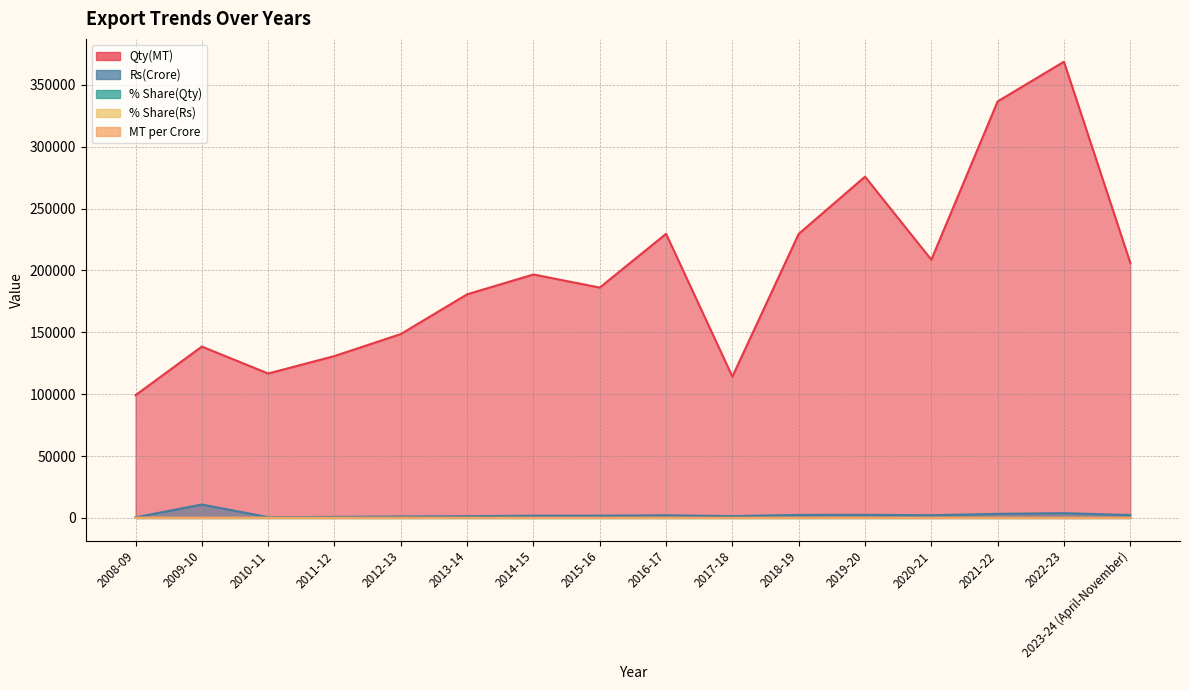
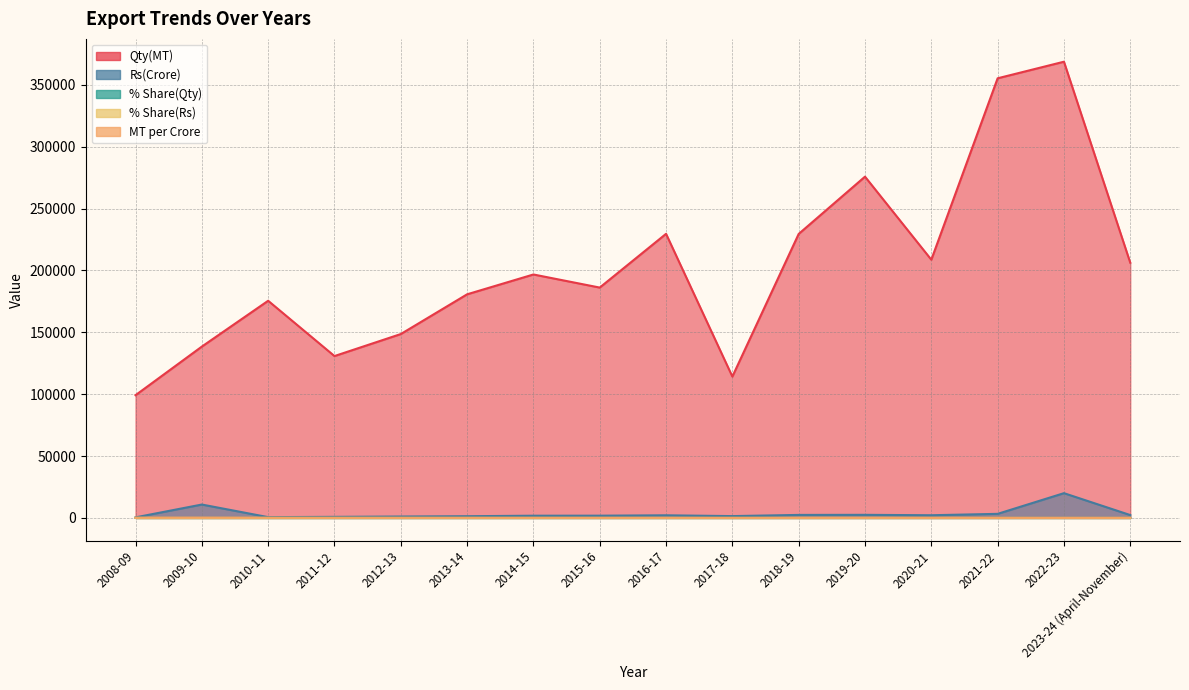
  {
    "Qty(MT)": {
      "2008-09": 99000,
      "2009-10": 138000,
-     "2010-11": 117000,
+     "2010-11": 175000,
      "2011-12": 131000,
      "2012-13": 149000,
      "2013-14": 181000,
      "2014-15": 197000,
      "2015-16": 186000,
      "2016-17": 230000,
      "2017-18": 114000,
      "2018-19": 229000,
      "2019-20": 276000,
      "2020-21": 209000,
-     "2021-22": 337000,
+     "2021-22": 355000,
      "2022-23": 369000,
      "2023-24 (April-November)": 206000
    },
    "Rs(Crore)": {
      "2009-10": 11000,
      "2018-19": 2000,
      "2019-20": 3000,
      "2020-21": 2000,
      "2021-22": 3000,
-     "2022-23": 4000,
+     "2022-23": 20000,
      "2023-24 (April-November)": 2000
    },
    "MT per Crore": {
      "2009-10": 0,
      "2016-17": 0,
      "2018-19": 0,
      "2019-20": 0,
      "2020-21": 0,
      "2021-22": 0,
      "2022-23": 0,
      "2023-24 (April-November)": 0
    }
  }
